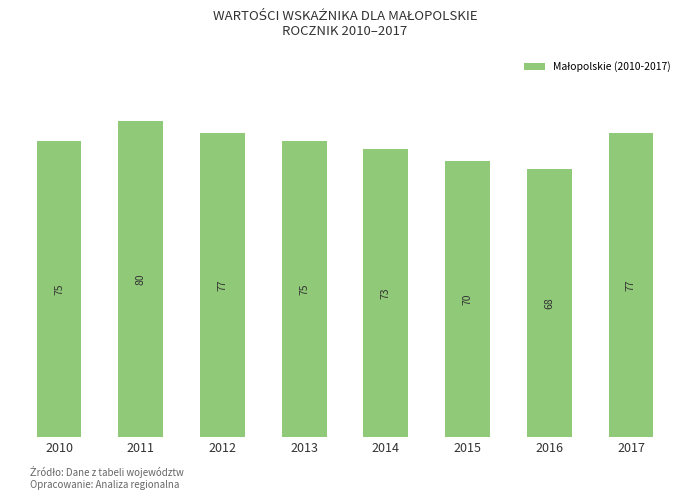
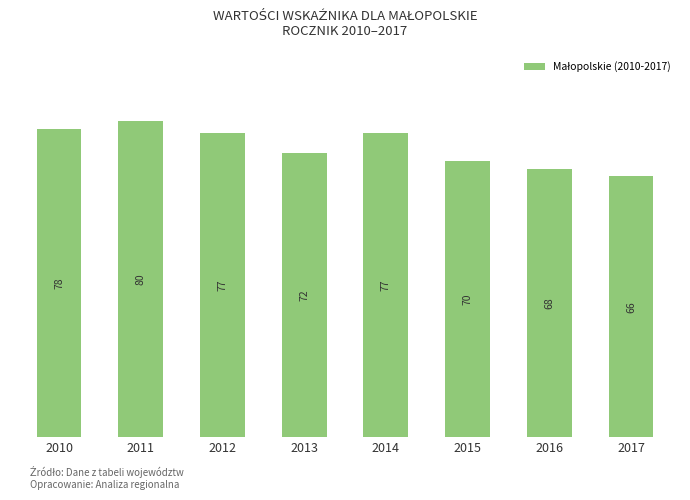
  {
-   "2010": 75,
+   "2010": 78,
    "2011": 80,
    "2012": 77,
-   "2013": 75,
-   "2014": 73,
+   "2013": 72,
+   "2014": 77,
    "2015": 70,
    "2016": 68,
-   "2017": 77
+   "2017": 66
  }
